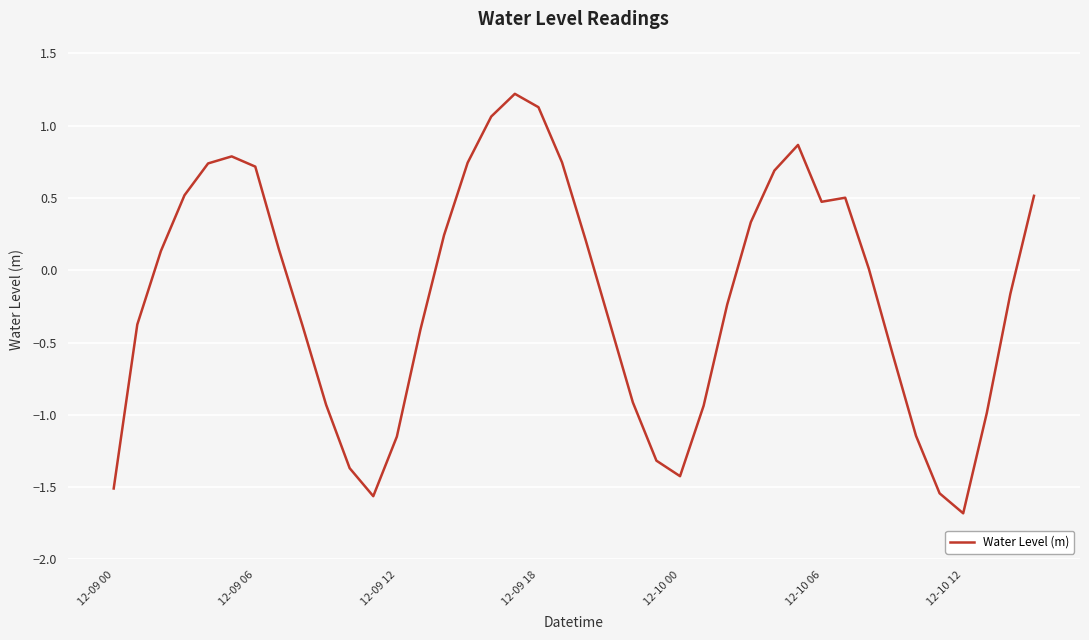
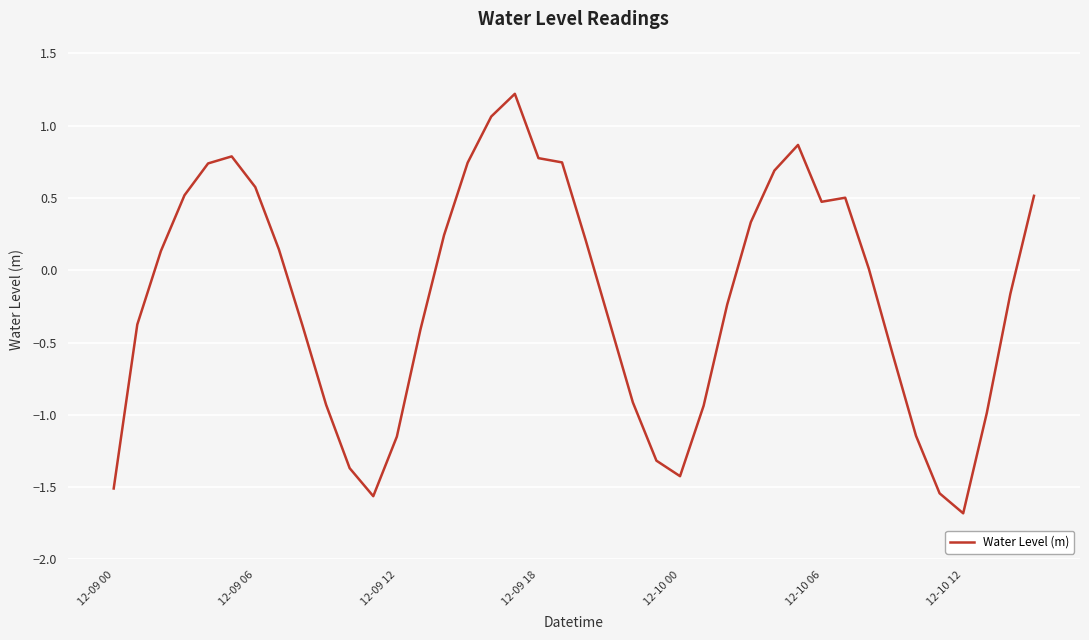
  {
    "12-09 00": -1.51,
-   "12-09 06": 0.72,
+   "12-09 06": 0.57,
    "12-09 12": -1.15,
-   "12-09 18": 1.13,
+   "12-09 18": 0.78,
    "12-10 00": -1.42,
    "12-10 06": 0.47,
    "12-10 12": -1.68
  }
